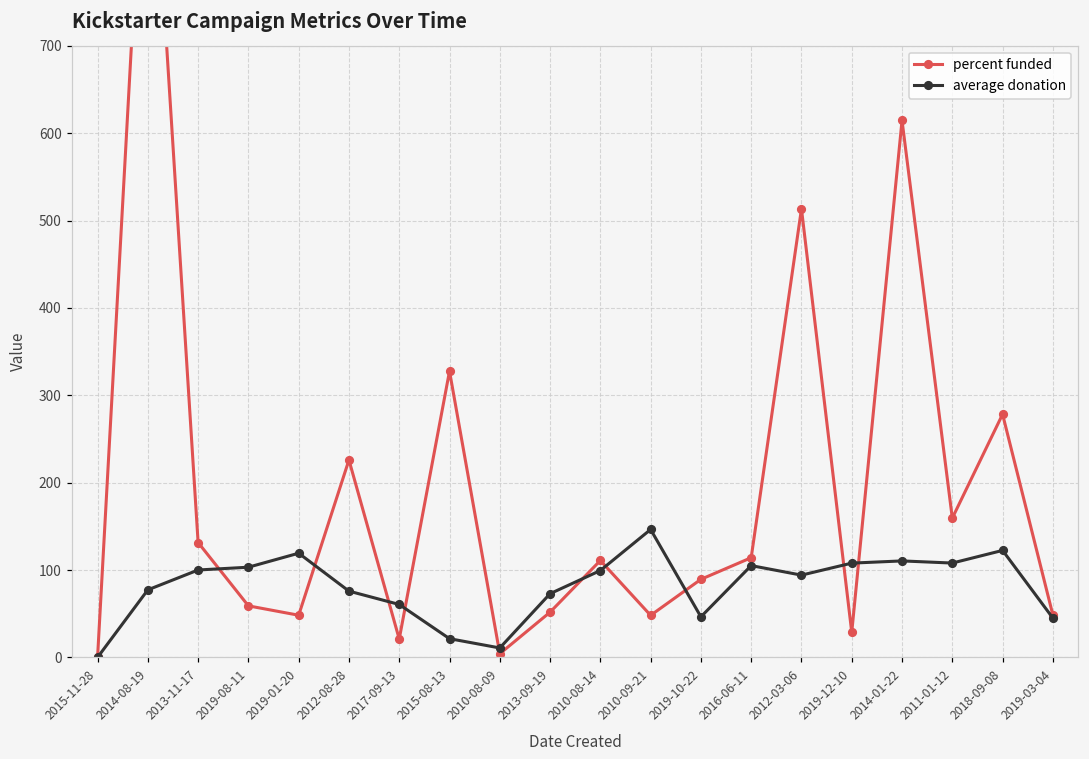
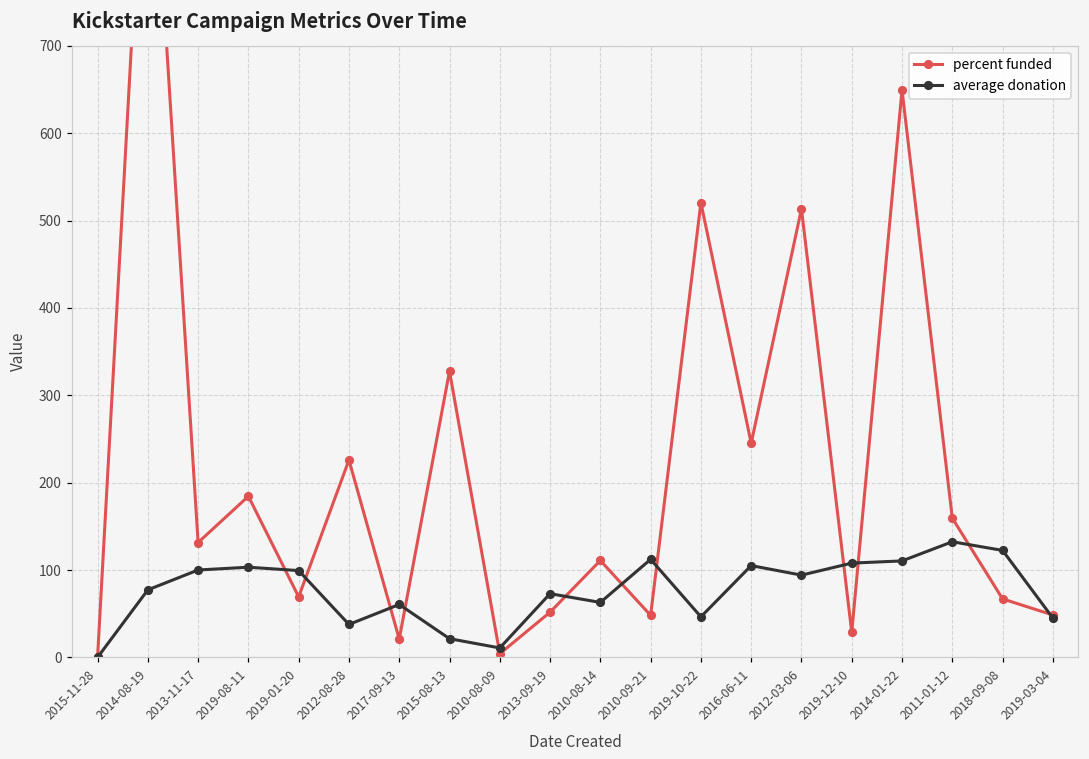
  {
    "percent funded": {
      "2013-11-17": 130,
-     "2019-08-11": 60,
-     "2019-01-20": 50,
+     "2019-08-11": 180,
+     "2019-01-20": 70,
      "2012-08-28": 230,
      "2017-09-13": 20,
      "2015-08-13": 330,
      "2010-08-09": 0,
      "2013-09-19": 50,
      "2010-08-14": 110,
      "2010-09-21": 50,
-     "2019-10-22": 90,
-     "2016-06-11": 110,
+     "2019-10-22": 520,
+     "2016-06-11": 250,
      "2012-03-06": 510,
      "2019-12-10": 30,
-     "2014-01-22": 610,
+     "2014-01-22": 650,
      "2011-01-12": 160,
-     "2018-09-08": 280,
+     "2018-09-08": 70,
      "2019-03-04": 50
    },
    "average donation": {
      "2014-08-19": 80,
      "2013-11-17": 100,
      "2019-08-11": 100,
-     "2019-01-20": 120,
-     "2012-08-28": 80,
+     "2019-01-20": 100,
+     "2012-08-28": 40,
      "2017-09-13": 60,
      "2015-08-13": 20,
      "2010-08-09": 10,
      "2013-09-19": 70,
-     "2010-08-14": 100,
-     "2010-09-21": 150,
+     "2010-08-14": 60,
+     "2010-09-21": 110,
      "2019-10-22": 50,
      "2016-06-11": 110,
      "2012-03-06": 90,
      "2019-12-10": 110,
      "2014-01-22": 110,
-     "2011-01-12": 110,
+     "2011-01-12": 130,
      "2018-09-08": 120,
      "2019-03-04": 50
    }
  }
